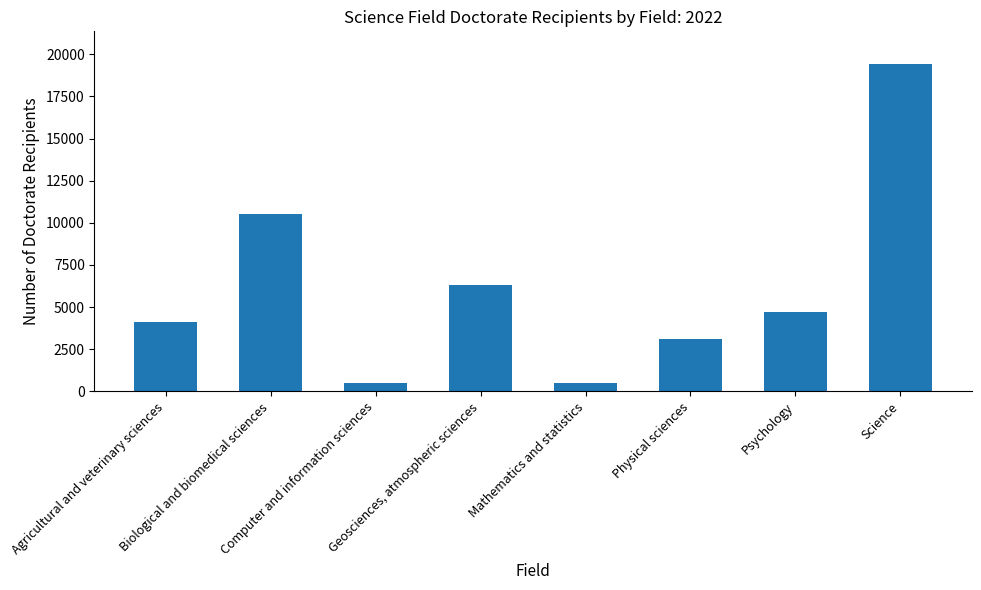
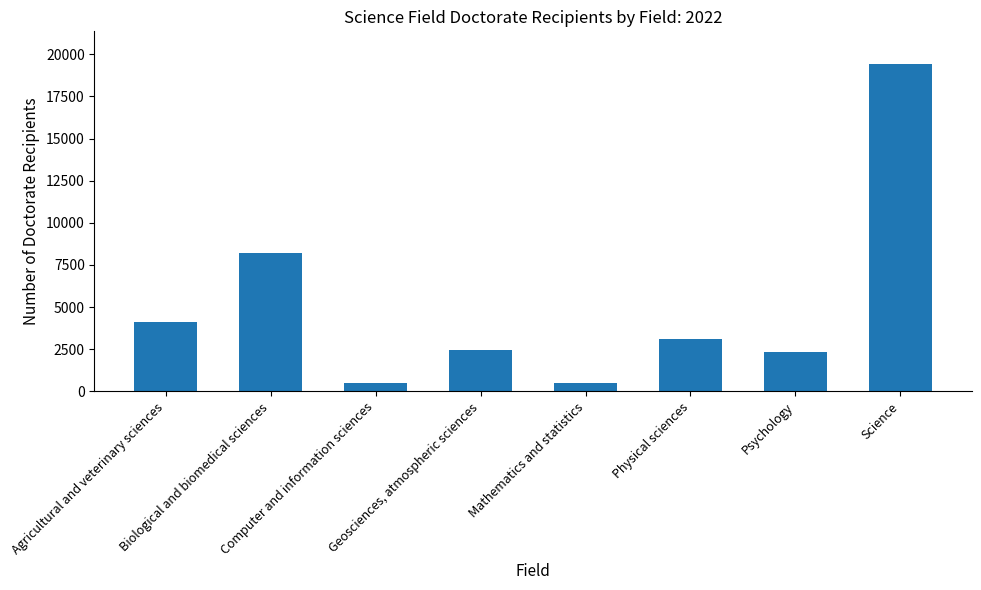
  {
    "Agricultural and veterinary sciences": 4100,
-   "Biological and biomedical sciences": 10500,
+   "Biological and biomedical sciences": 8200,
    "Computer and information sciences": 500,
-   "Geosciences, atmospheric sciences": 6300,
+   "Geosciences, atmospheric sciences": 2400,
    "Mathematics and statistics": 500,
    "Physical sciences": 3100,
-   "Psychology": 4700,
+   "Psychology": 2300,
    "Science": 19400
  }
